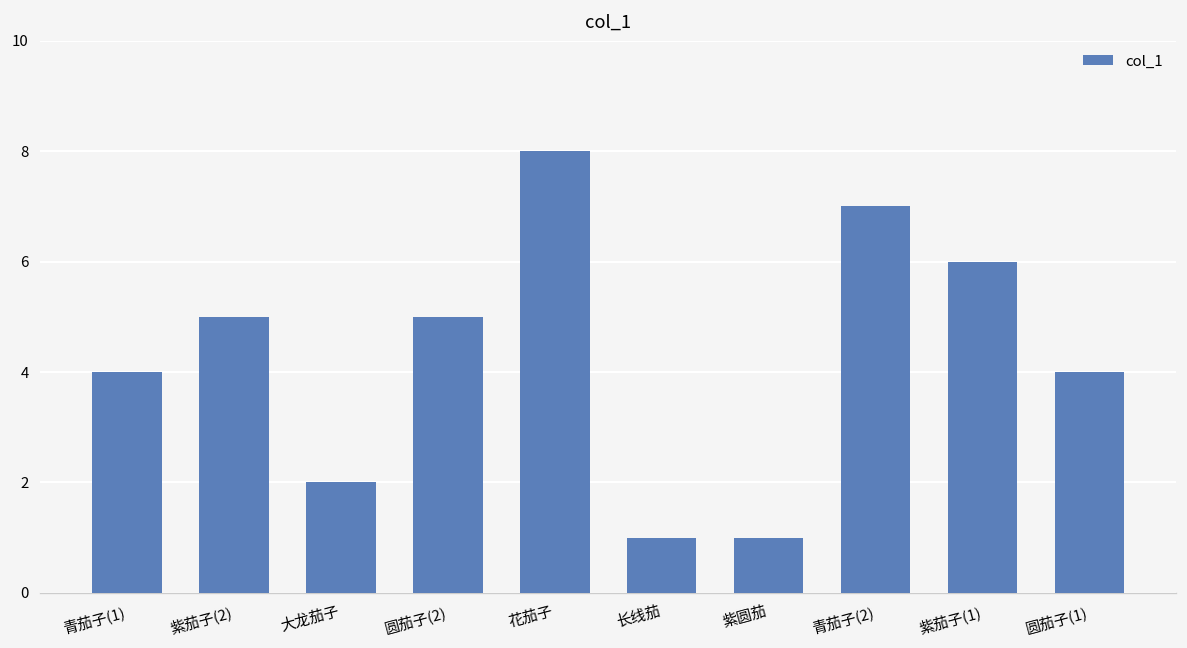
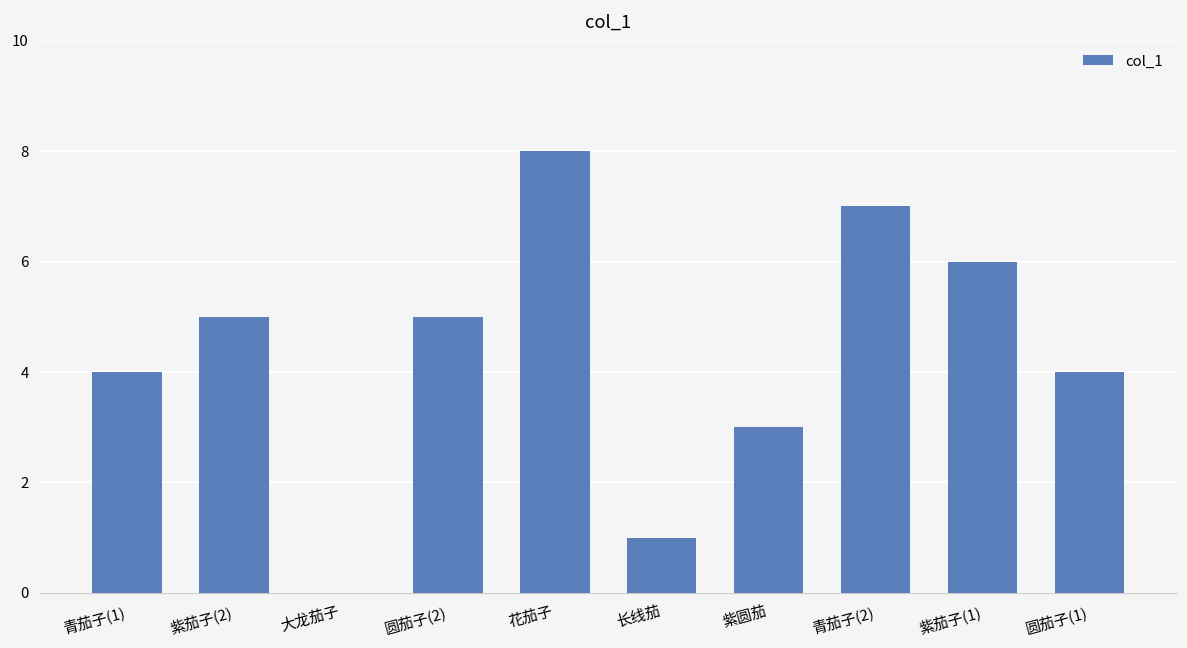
  {
    "青茄子(1)": 4,
    "紫茄子(2)": 5,
-   "大龙茄子": 2,
+   "大龙茄子": 0,
    "圆茄子(2)": 5,
    "花茄子": 8,
    "长线茄": 1,
-   "紫圆茄": 1,
+   "紫圆茄": 3,
    "青茄子(2)": 7,
    "紫茄子(1)": 6,
    "圆茄子(1)": 4
  }
